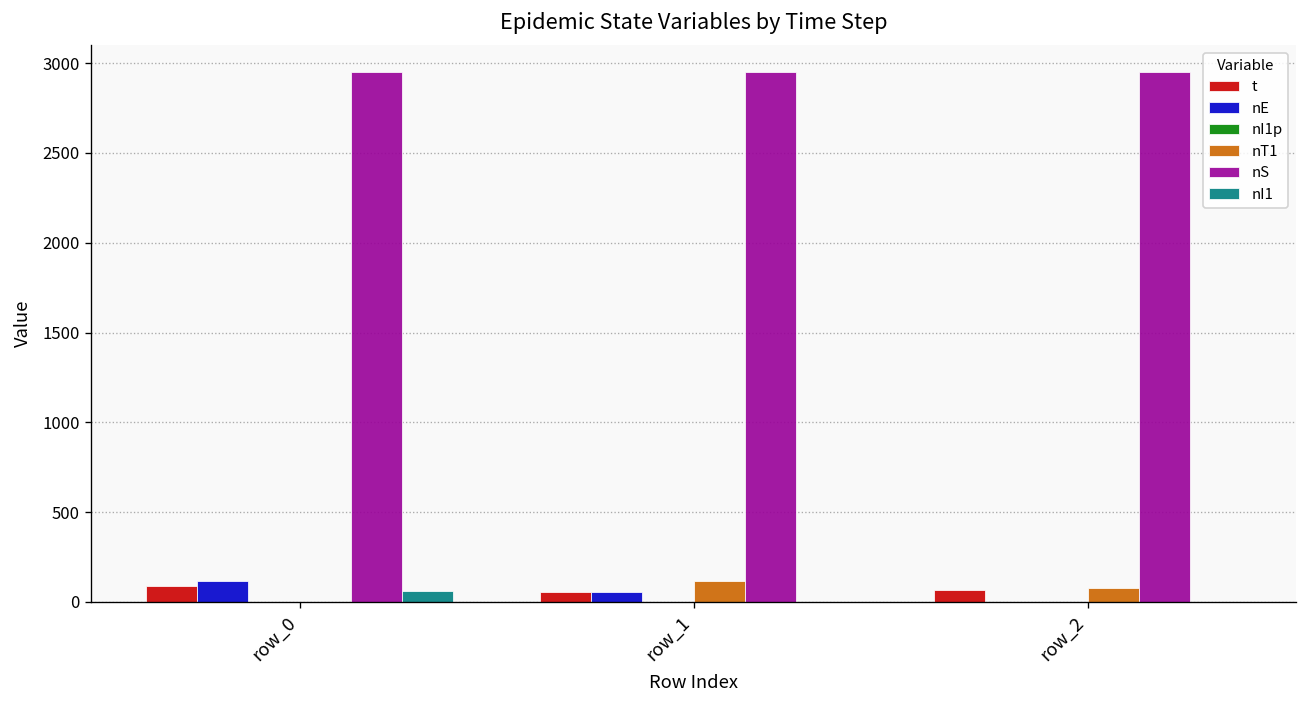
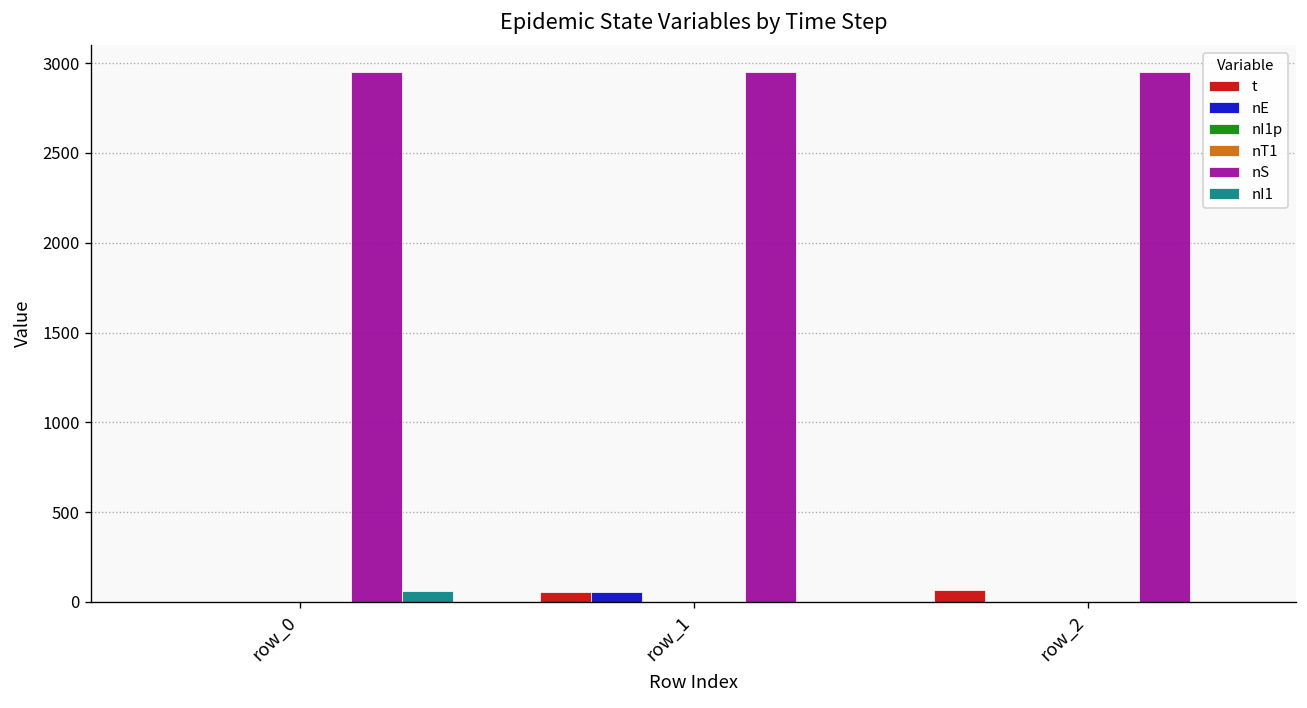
  {
    "t": {
-     "row_0": 90,
+     "row_0": 0,
      "row_1": 60,
      "row_2": 70
    },
    "nE": {
-     "row_0": 110,
+     "row_0": 0,
      "row_1": 60,
      "row_2": 0
    },
    "nI1p": {
      "row_0": 0,
      "row_1": 0,
      "row_2": 0
    },
    "nT1": {
      "row_0": 0,
-     "row_1": 110,
-     "row_2": 80
+     "row_1": 0,
+     "row_2": 0
    },
    "nS": {
      "row_0": 2950,
      "row_1": 2950,
      "row_2": 2950
    },
    "nI1": {
      "row_0": 60,
      "row_2": 0
    }
  }
